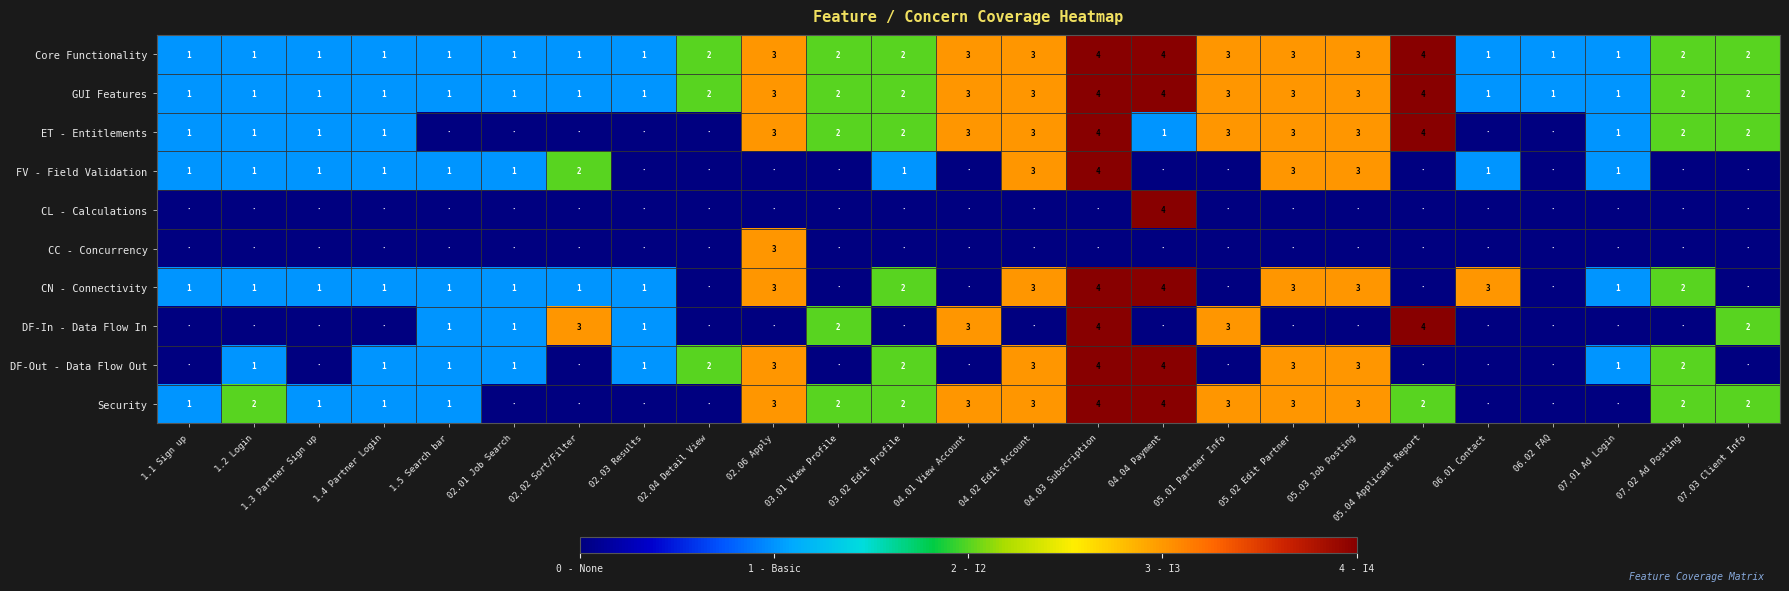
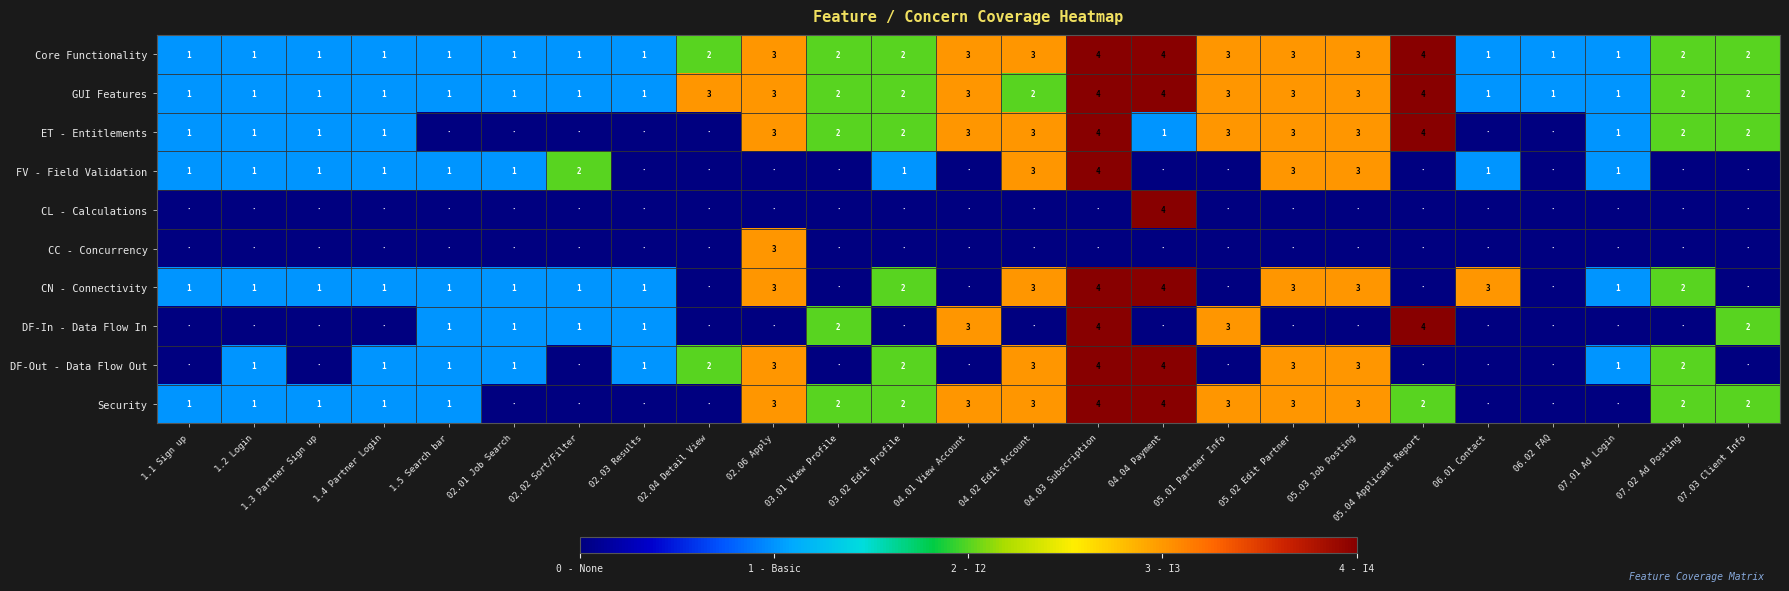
  {
    "Core Functionality": {
      "1.1 Sign up": 1,
      "1.2 Login": 1,
      "1.3 Partner Sign up": 1,
      "1.4 Partner Login": 1,
      "1.5 Search bar": 1,
      "02.01 Job Search": 1,
      "02.02 Sort/Filter": 1,
      "02.03 Results": 1,
      "02.04 Detail View": 2,
      "02.06 Apply": 3,
      "03.01 View Profile": 2,
      "03.02 Edit Profile": 2,
      "04.01 View Account": 3,
      "04.02 Edit Account": 3,
      "04.03 Subscription": 4,
      "04.04 Payment": 4,
      "05.01 Partner Info": 3,
      "05.02 Edit Partner": 3,
      "05.03 Job Posting": 3,
      "05.04 Applicant Report": 4,
      "06.01 Contact": 1,
      "06.02 FAQ": 1,
      "07.01 Ad Login": 1,
      "07.02 Ad Posting": 2,
      "07.03 Client Info": 2
    },
    "GUI Features": {
      "1.1 Sign up": 1,
      "1.2 Login": 1,
      "1.3 Partner Sign up": 1,
      "1.4 Partner Login": 1,
      "1.5 Search bar": 1,
      "02.01 Job Search": 1,
      "02.02 Sort/Filter": 1,
      "02.03 Results": 1,
-     "02.04 Detail View": 2,
+     "02.04 Detail View": 3,
      "02.06 Apply": 3,
      "03.01 View Profile": 2,
      "03.02 Edit Profile": 2,
      "04.01 View Account": 3,
-     "04.02 Edit Account": 3,
+     "04.02 Edit Account": 2,
      "04.03 Subscription": 4,
      "04.04 Payment": 4,
      "05.01 Partner Info": 3,
      "05.02 Edit Partner": 3,
      "05.03 Job Posting": 3,
      "05.04 Applicant Report": 4,
      "06.01 Contact": 1,
      "06.02 FAQ": 1,
      "07.01 Ad Login": 1,
      "07.02 Ad Posting": 2,
      "07.03 Client Info": 2
    },
    "ET - Entitlements": {
      "1.1 Sign up": 1,
      "1.2 Login": 1,
      "1.3 Partner Sign up": 1,
      "1.4 Partner Login": 1,
      "02.06 Apply": 3,
      "03.01 View Profile": 2,
      "03.02 Edit Profile": 2,
      "04.01 View Account": 3,
      "04.02 Edit Account": 3,
      "04.03 Subscription": 4,
      "04.04 Payment": 1,
      "05.01 Partner Info": 3,
      "05.02 Edit Partner": 3,
      "05.03 Job Posting": 3,
      "05.04 Applicant Report": 4,
      "07.01 Ad Login": 1,
      "07.02 Ad Posting": 2,
      "07.03 Client Info": 2
    },
    "FV - Field Validation": {
      "1.1 Sign up": 1,
      "1.2 Login": 1,
      "1.3 Partner Sign up": 1,
      "1.4 Partner Login": 1,
      "1.5 Search bar": 1,
      "02.01 Job Search": 1,
      "02.02 Sort/Filter": 2,
      "03.02 Edit Profile": 1,
      "04.02 Edit Account": 3,
      "04.03 Subscription": 4,
      "05.02 Edit Partner": 3,
      "05.03 Job Posting": 3,
      "06.01 Contact": 1,
      "07.01 Ad Login": 1
    },
    "CL - Calculations": {
      "04.04 Payment": 4
    },
    "CC - Concurrency": {
      "02.06 Apply": 3
    },
    "CN - Connectivity": {
      "1.1 Sign up": 1,
      "1.2 Login": 1,
      "1.3 Partner Sign up": 1,
      "1.4 Partner Login": 1,
      "1.5 Search bar": 1,
      "02.01 Job Search": 1,
      "02.02 Sort/Filter": 1,
      "02.03 Results": 1,
      "02.06 Apply": 3,
      "03.02 Edit Profile": 2,
      "04.02 Edit Account": 3,
      "04.03 Subscription": 4,
      "04.04 Payment": 4,
      "05.02 Edit Partner": 3,
      "05.03 Job Posting": 3,
      "06.01 Contact": 3,
      "07.01 Ad Login": 1,
      "07.02 Ad Posting": 2
    },
    "DF-In - Data Flow In": {
      "1.5 Search bar": 1,
      "02.01 Job Search": 1,
-     "02.02 Sort/Filter": 3,
+     "02.02 Sort/Filter": 1,
      "02.03 Results": 1,
      "03.01 View Profile": 2,
      "04.01 View Account": 3,
      "04.03 Subscription": 4,
      "05.01 Partner Info": 3,
      "05.04 Applicant Report": 4,
      "07.03 Client Info": 2
    },
    "DF-Out - Data Flow Out": {
      "1.2 Login": 1,
      "1.4 Partner Login": 1,
      "1.5 Search bar": 1,
      "02.01 Job Search": 1,
      "02.03 Results": 1,
      "02.04 Detail View": 2,
      "02.06 Apply": 3,
      "03.02 Edit Profile": 2,
      "04.02 Edit Account": 3,
      "04.03 Subscription": 4,
      "04.04 Payment": 4,
      "05.02 Edit Partner": 3,
      "05.03 Job Posting": 3,
      "07.01 Ad Login": 1,
      "07.02 Ad Posting": 2
    },
    "Security": {
      "1.1 Sign up": 1,
-     "1.2 Login": 2,
+     "1.2 Login": 1,
      "1.3 Partner Sign up": 1,
      "1.4 Partner Login": 1,
      "1.5 Search bar": 1,
      "02.06 Apply": 3,
      "03.01 View Profile": 2,
      "03.02 Edit Profile": 2,
      "04.01 View Account": 3,
      "04.02 Edit Account": 3,
      "04.03 Subscription": 4,
      "04.04 Payment": 4,
      "05.01 Partner Info": 3,
      "05.02 Edit Partner": 3,
      "05.03 Job Posting": 3,
      "05.04 Applicant Report": 2,
      "07.02 Ad Posting": 2,
      "07.03 Client Info": 2
    }
  }
